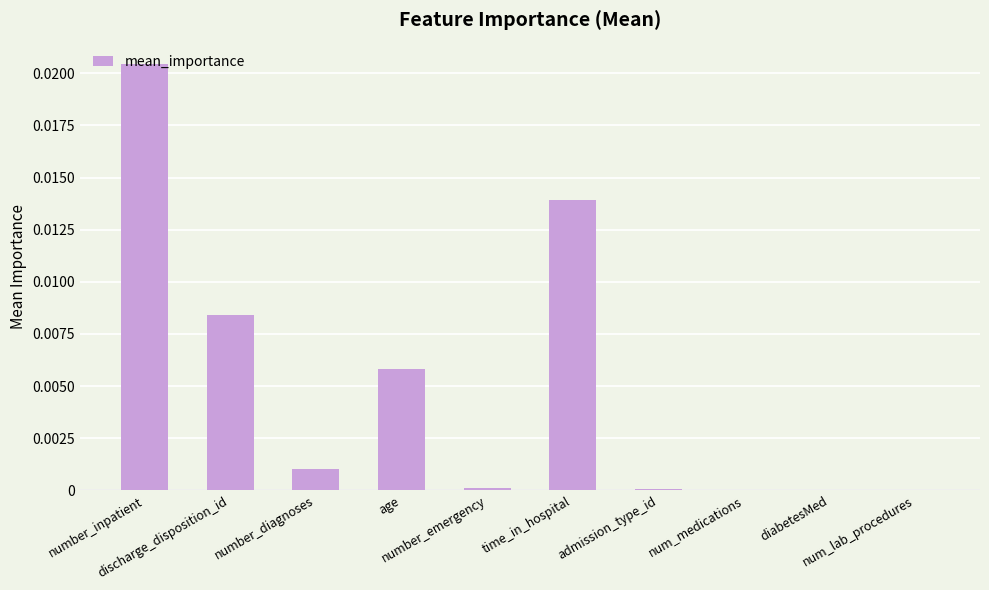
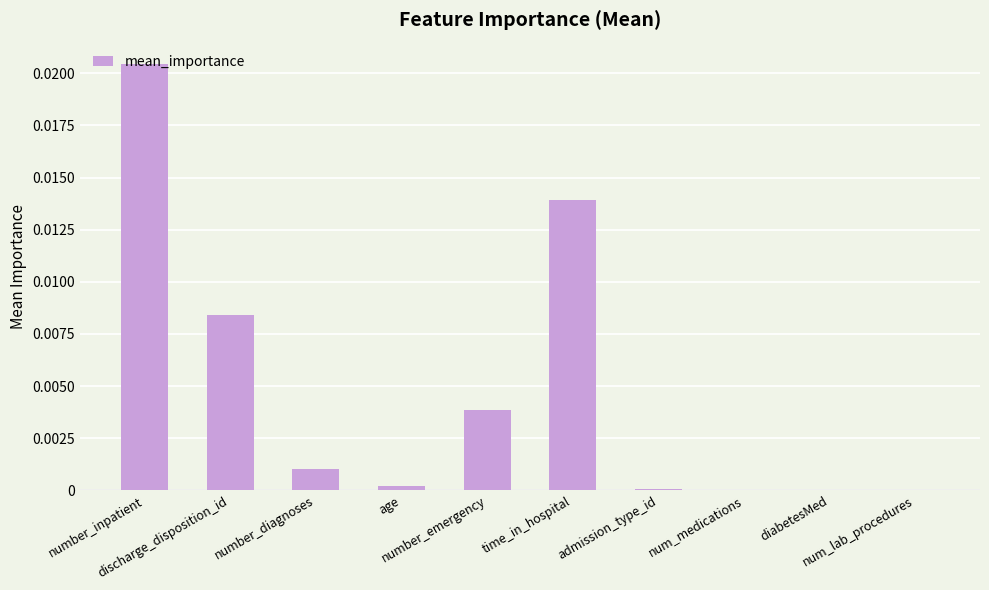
  {
    "number_inpatient": 0.0204,
    "discharge_disposition_id": 0.0084,
    "number_diagnoses": 0.0010,
-   "age": 0.0058,
-   "number_emergency": 0.0001,
+   "age": 0.0002,
+   "number_emergency": 0.0038,
    "time_in_hospital": 0.0139
  }
